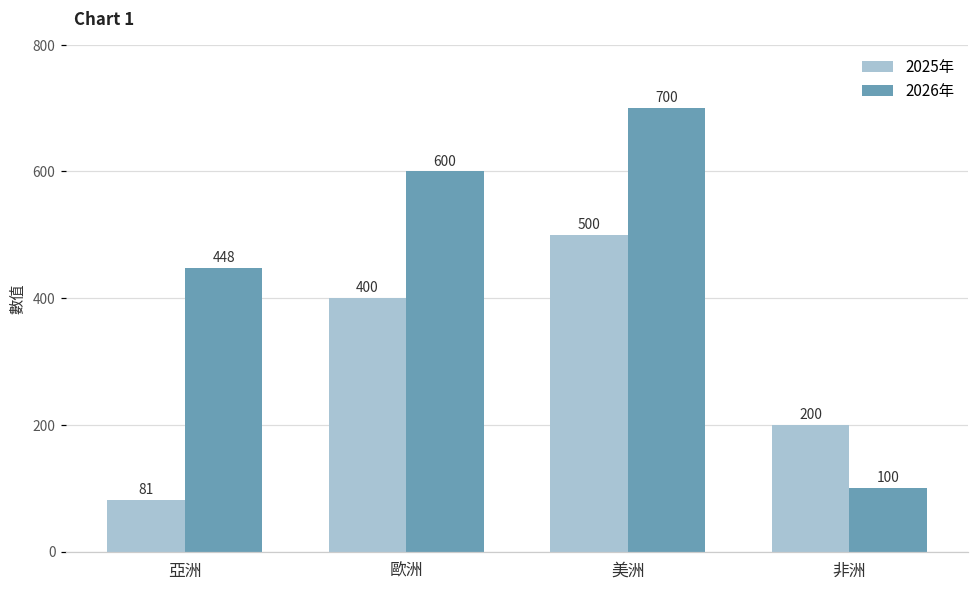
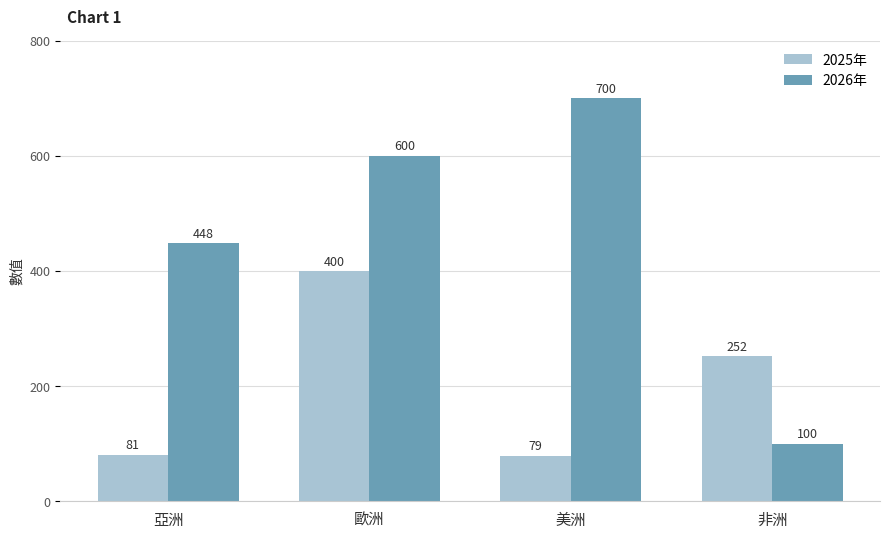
  {
    "2025年": {
      "亞洲": 81,
      "歐洲": 400,
-     "美洲": 500,
-     "非洲": 200
+     "美洲": 79,
+     "非洲": 252
    },
    "2026年": {
      "亞洲": 448,
      "歐洲": 600,
      "美洲": 700,
      "非洲": 100
    }
  }
